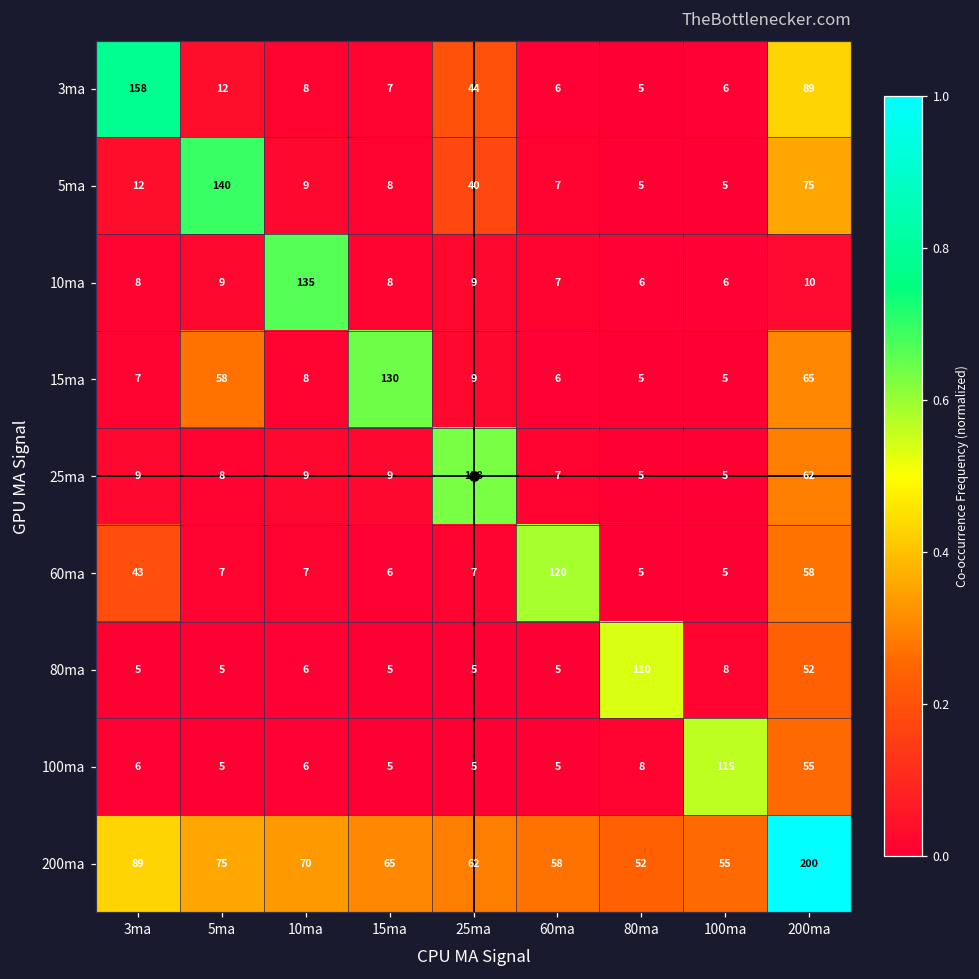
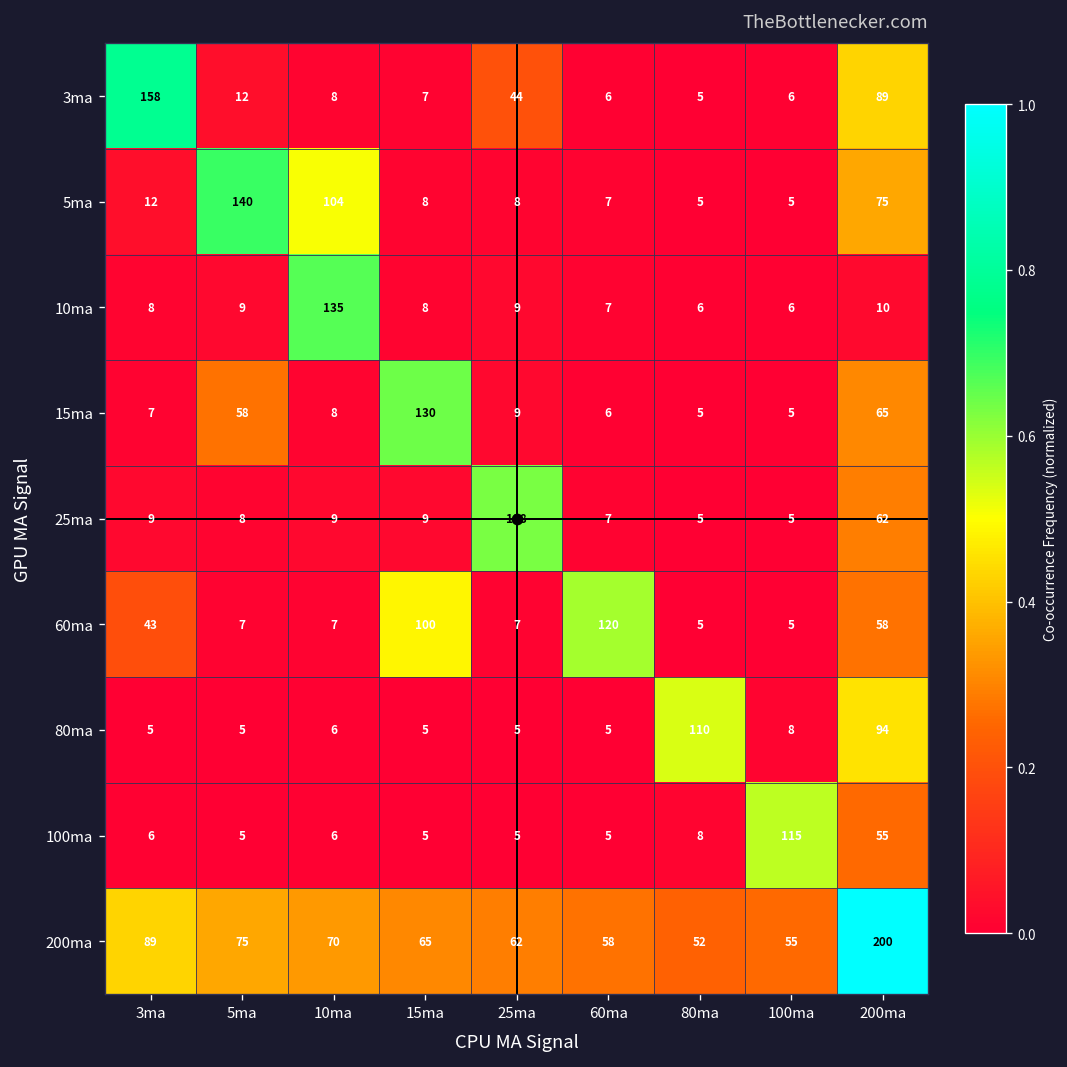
  {
    "3ma": {
      "3ma": 158,
      "5ma": 12,
      "10ma": 8,
      "15ma": 7,
      "25ma": 44,
      "60ma": 6,
      "80ma": 5,
      "100ma": 6,
      "200ma": 89
    },
    "5ma": {
      "3ma": 12,
      "5ma": 140,
-     "10ma": 9,
+     "10ma": 104,
      "15ma": 8,
-     "25ma": 40,
+     "25ma": 8,
      "60ma": 7,
      "80ma": 5,
      "100ma": 5,
      "200ma": 75
    },
    "10ma": {
      "3ma": 8,
      "5ma": 9,
      "10ma": 135,
      "15ma": 8,
      "25ma": 9,
      "60ma": 7,
      "80ma": 6,
      "100ma": 6,
      "200ma": 10
    },
    "15ma": {
      "3ma": 7,
      "5ma": 58,
      "10ma": 8,
      "15ma": 130,
      "25ma": 9,
      "60ma": 6,
      "80ma": 5,
      "100ma": 5,
      "200ma": 65
    },
    "25ma": {
      "3ma": 9,
      "5ma": 8,
      "10ma": 9,
      "15ma": 9,
      "60ma": 7,
      "80ma": 5,
      "100ma": 5,
      "200ma": 62
    },
    "60ma": {
      "3ma": 43,
      "5ma": 7,
      "10ma": 7,
-     "15ma": 6,
+     "15ma": 100,
      "25ma": 7,
      "60ma": 120,
      "80ma": 5,
      "100ma": 5,
      "200ma": 58
    },
    "80ma": {
      "3ma": 5,
      "5ma": 5,
      "10ma": 6,
      "15ma": 5,
      "25ma": 5,
      "60ma": 5,
      "80ma": 110,
      "100ma": 8,
-     "200ma": 52
+     "200ma": 94
    },
    "100ma": {
      "3ma": 6,
      "5ma": 5,
      "10ma": 6,
      "15ma": 5,
      "25ma": 5,
      "60ma": 5,
      "80ma": 8,
      "100ma": 115,
      "200ma": 55
    },
    "200ma": {
      "3ma": 89,
      "5ma": 75,
      "10ma": 70,
      "15ma": 65,
      "25ma": 62,
      "60ma": 58,
      "80ma": 52,
      "100ma": 55,
      "200ma": 200
    }
  }
